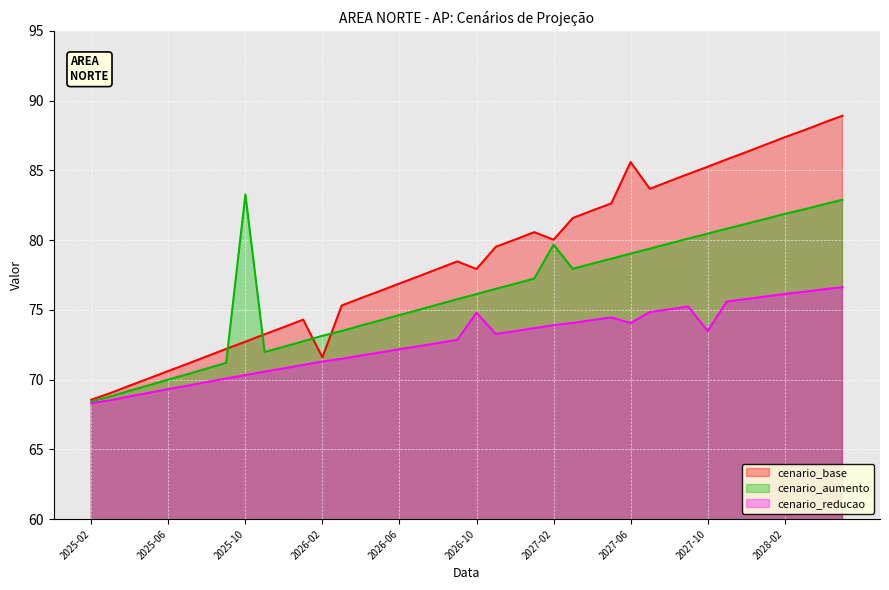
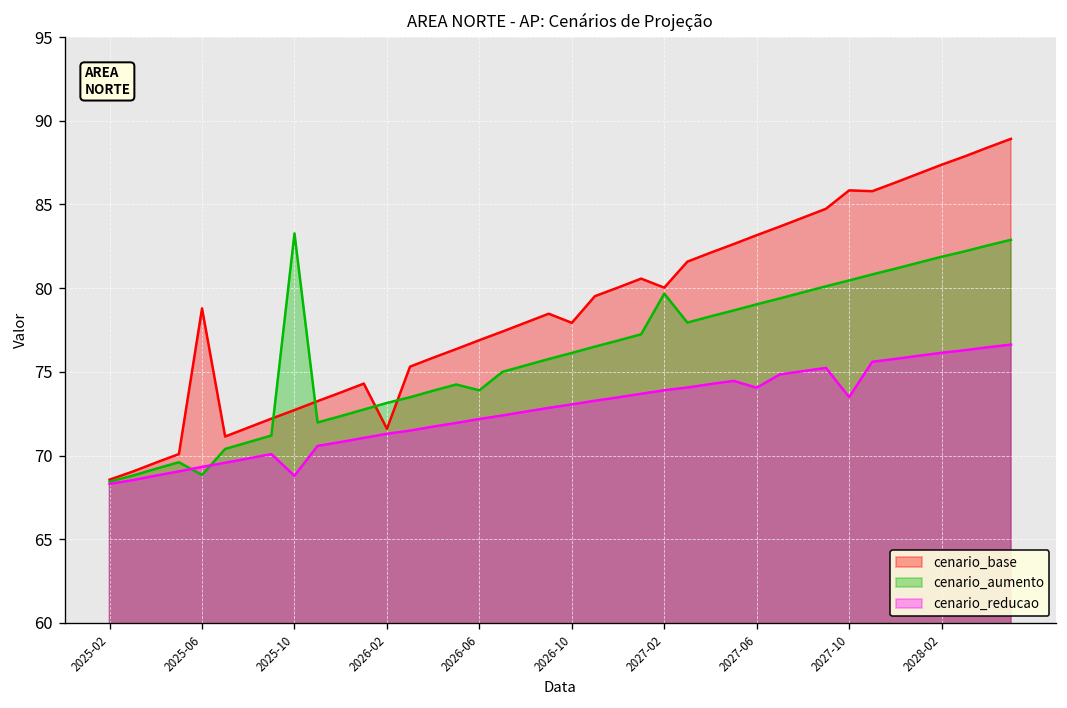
  {
    "cenario_base": {
-     "2025-06": 70.6,
+     "2025-06": 78.8,
      "2025-10": 72.7,
      "2026-02": 71.6,
      "2026-06": 76.9,
      "2026-10": 77.9,
      "2027-02": 80.0,
-     "2027-06": 85.6,
-     "2027-10": 85.3,
+     "2027-06": 83.2,
+     "2027-10": 85.8,
      "2028-02": 87.4
    },
    "cenario_aumento": {
-     "2025-06": 70.0,
+     "2025-06": 68.8,
      "2025-10": 83.3,
      "2026-02": 73.1,
-     "2026-06": 74.6,
+     "2026-06": 73.9,
      "2026-10": 76.1,
      "2027-02": 79.7,
      "2027-06": 79.0,
      "2027-10": 80.5,
      "2028-02": 81.9
    },
    "cenario_reducao": {
      "2025-06": 69.3,
-     "2025-10": 70.3,
+     "2025-10": 68.8,
      "2026-02": 71.3,
      "2026-06": 72.2,
-     "2026-10": 74.8,
+     "2026-10": 73.1,
      "2027-02": 73.9,
      "2027-06": 74.1,
      "2027-10": 73.5,
      "2028-02": 76.1
    }
  }
